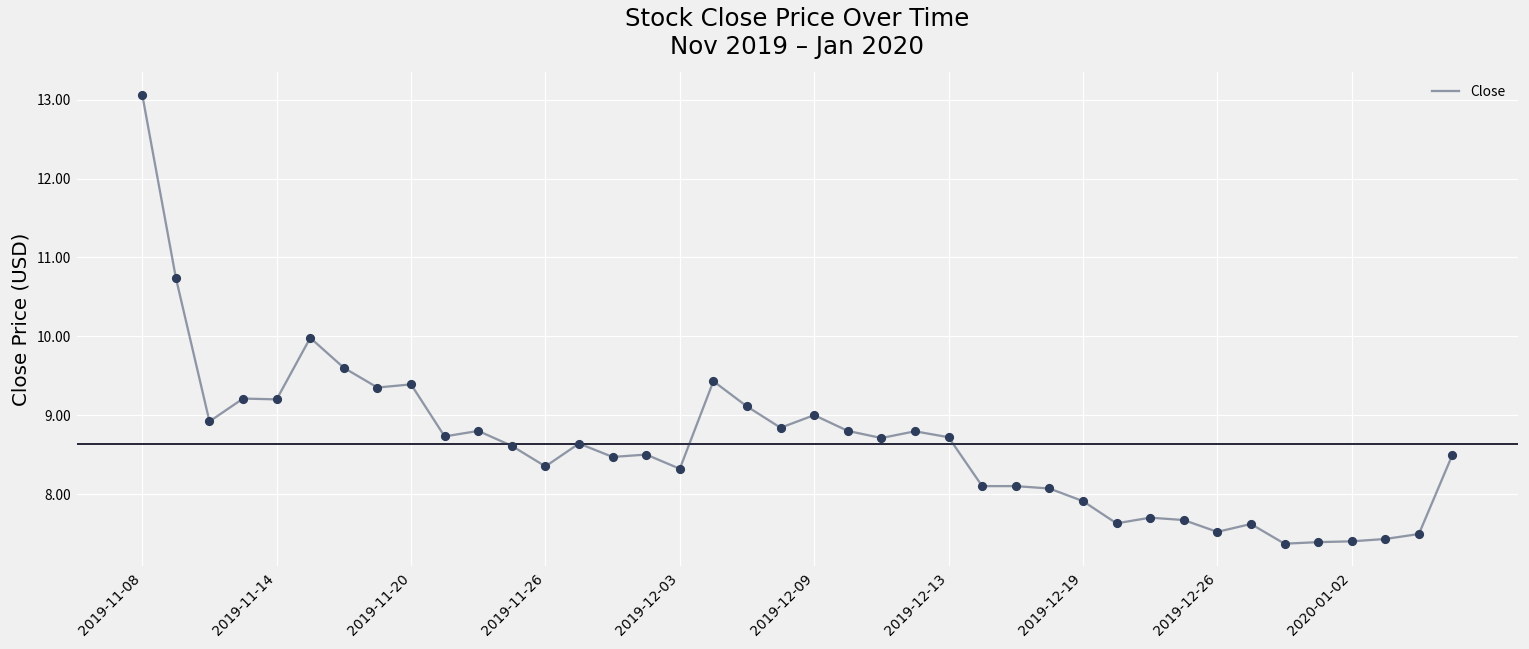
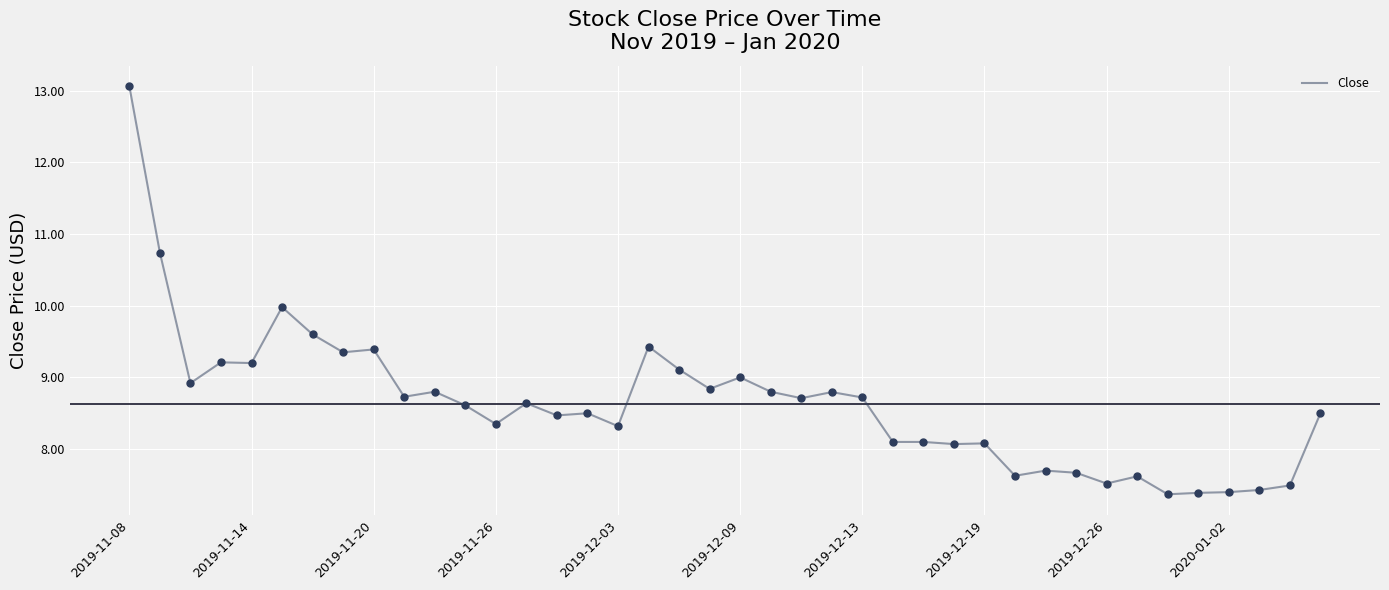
  {
    "2019-11-08": 13.1,
    "2019-11-14": 9.2,
    "2019-11-20": 9.4,
    "2019-11-26": 8.4,
    "2019-12-03": 8.3,
    "2019-12-09": 9.0,
    "2019-12-13": 8.7,
-   "2019-12-19": 7.9,
+   "2019-12-19": 8.1,
    "2019-12-26": 7.5,
    "2020-01-02": 7.4
  }
